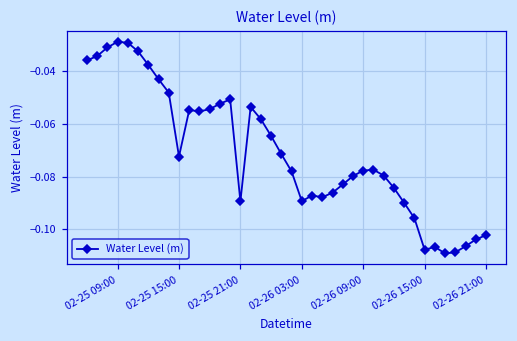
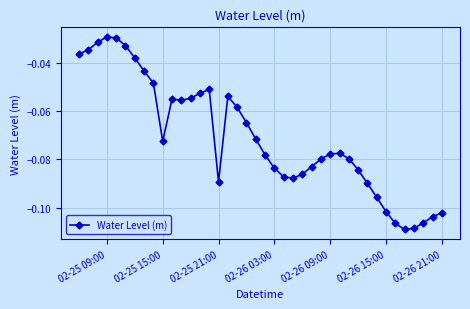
  {
    "02-25 09:00": -0.029,
    "02-25 15:00": -0.072,
    "02-25 21:00": -0.089,
-   "02-26 03:00": -0.089,
+   "02-26 03:00": -0.084,
    "02-26 09:00": -0.078,
-   "02-26 15:00": -0.108,
+   "02-26 15:00": -0.102,
    "02-26 21:00": -0.102
  }
